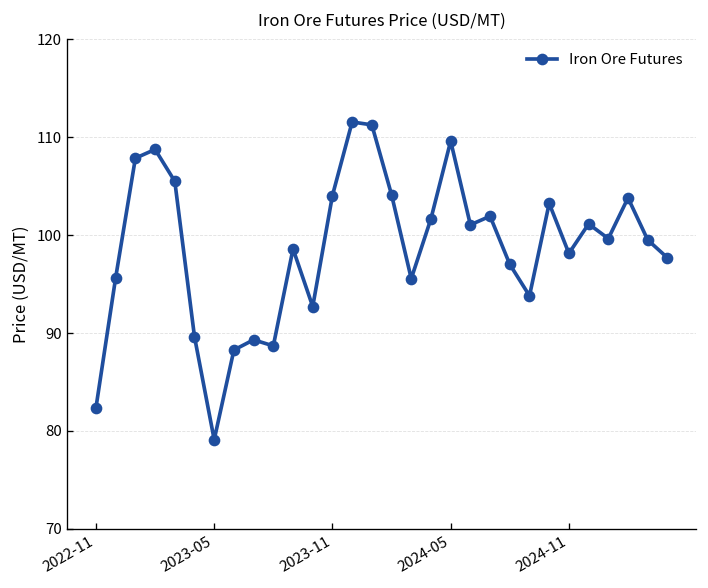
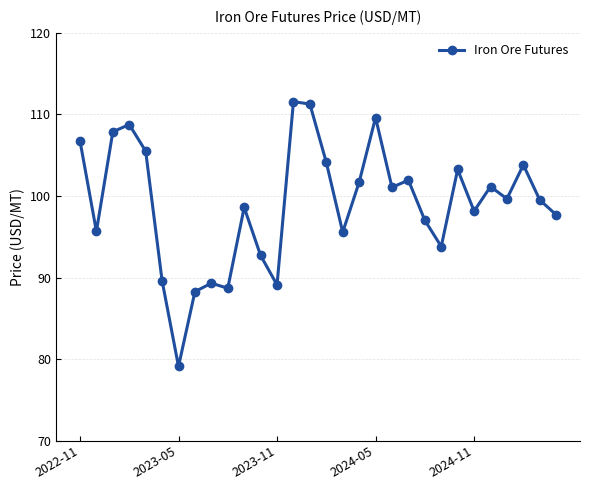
  {
-   "2022-11": 82,
+   "2022-11": 107,
    "2023-05": 79,
-   "2023-11": 104,
+   "2023-11": 89,
    "2024-05": 110,
    "2024-11": 98
  }
